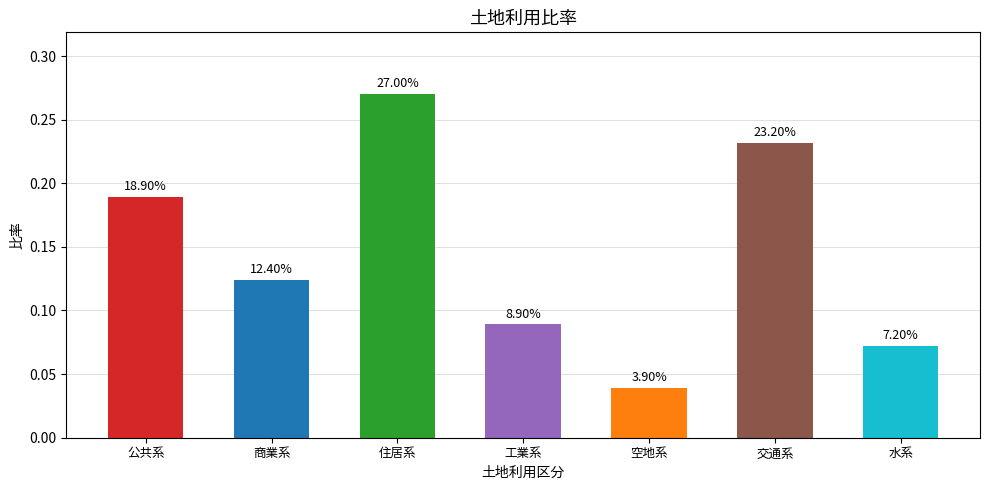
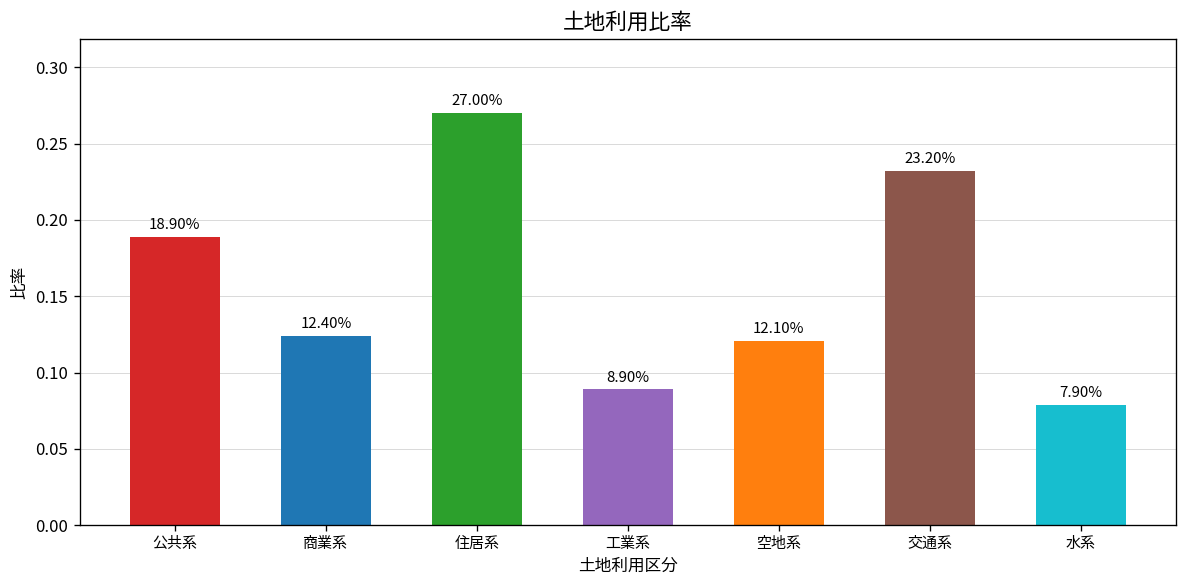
  {
    "公共系": "18.90%",
    "商業系": "12.40%",
    "住居系": "27.00%",
    "工業系": "8.90%",
-   "空地系": "3.90%",
+   "空地系": "12.10%",
    "交通系": "23.20%",
-   "水系": "7.20%"
+   "水系": "7.90%"
  }
